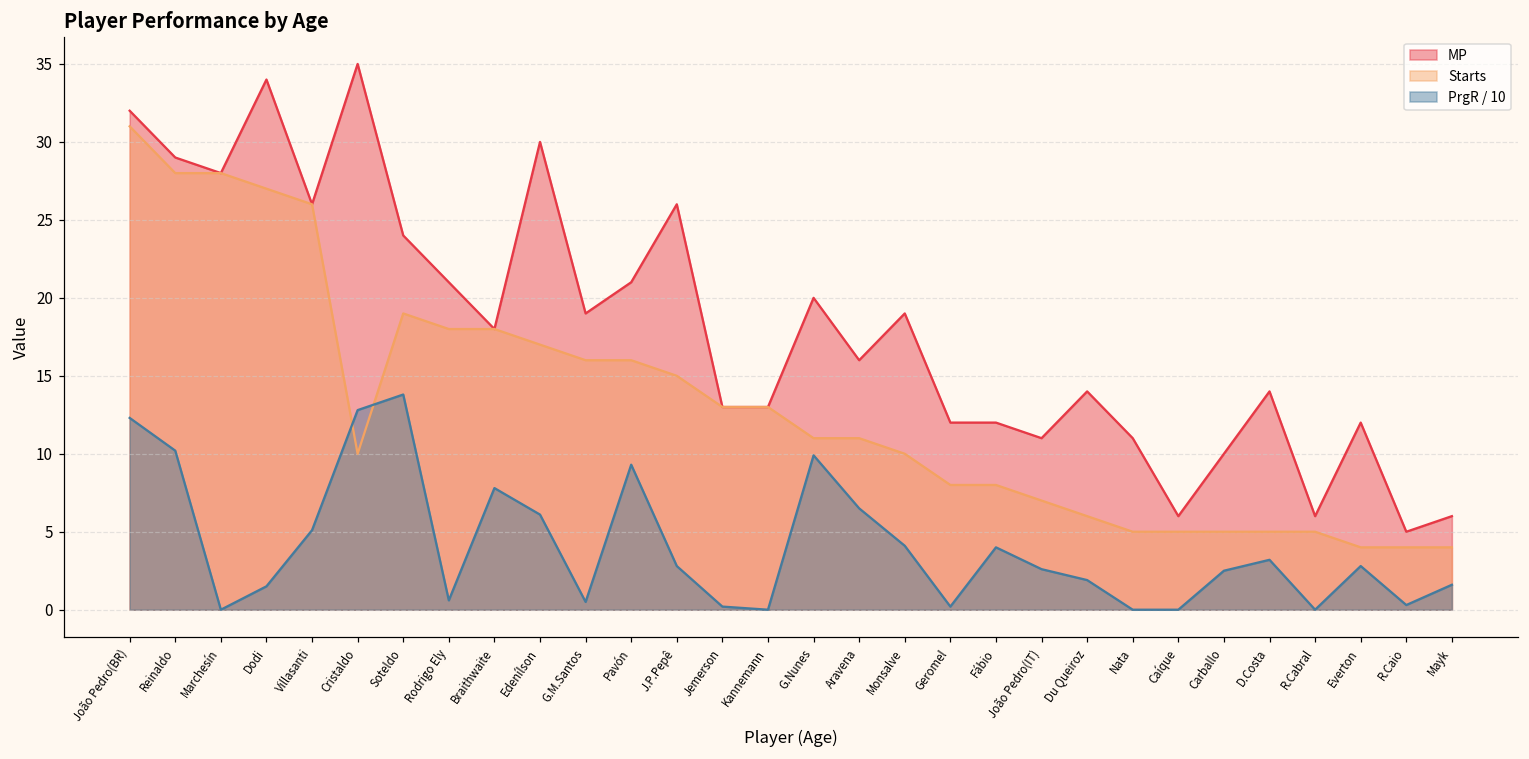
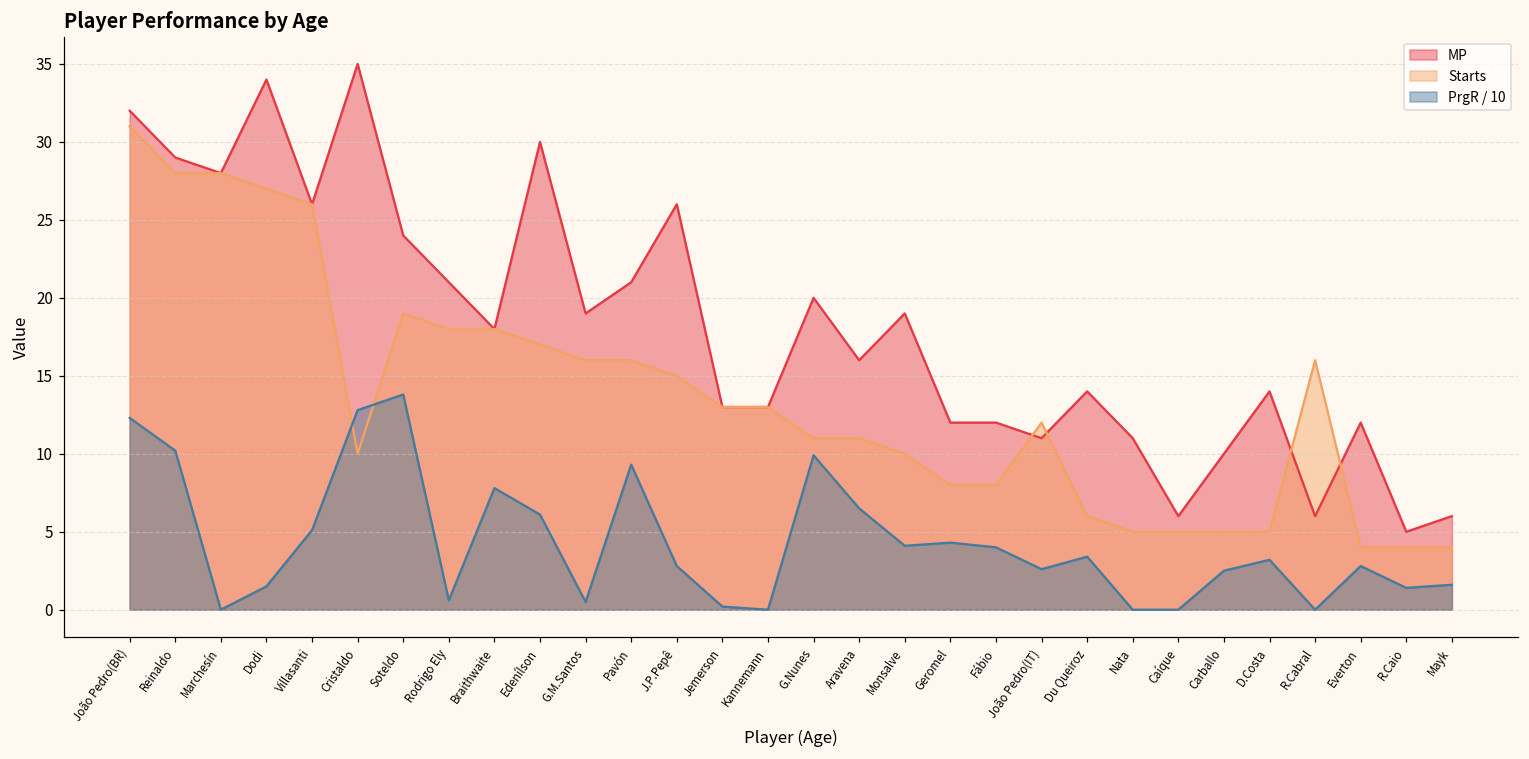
  {
    "MP": {
      "João Pedro(BR)": 32.0,
      "Reinaldo": 29.0,
      "Dodi": 34.0,
      "Cristaldo": 35.0,
      "Soteldo": 24.0,
      "Rodrigo Ely": 21.0,
      "Edenílson": 30.0,
      "G.M.Santos": 19.0,
      "Pavón": 21.0,
      "J.P.Pepê": 26.0,
      "G.Nunes": 20.0,
      "Aravena": 16.0,
      "Monsalve": 19.0,
      "Geromel": 12.0,
      "Fábio": 12.0,
      "João Pedro(IT)": 11.0,
      "Du Queiroz": 14.0,
      "Nata": 11.0,
      "Caíque": 6.0,
      "Carballo": 10.0,
      "D.Costa": 14.0,
      "R.Cabral": 6.0,
      "Everton": 12.0,
      "R.Caio": 5.0,
      "Mayk": 6.0
    },
    "Starts": {
      "João Pedro(BR)": 31,
      "Reinaldo": 28,
      "Dodi": 27,
      "Cristaldo": 10,
      "Soteldo": 19,
      "Rodrigo Ely": 18,
      "Edenílson": 17,
      "G.M.Santos": 16,
      "Pavón": 16,
      "J.P.Pepê": 15,
      "G.Nunes": 11,
      "Aravena": 11,
      "Monsalve": 10,
      "Geromel": 8,
      "Fábio": 8,
-     "João Pedro(IT)": 7,
+     "João Pedro(IT)": 12,
      "Du Queiroz": 6,
      "Nata": 5,
      "Caíque": 5,
      "Carballo": 5,
      "D.Costa": 5,
-     "R.Cabral": 5,
+     "R.Cabral": 16,
      "Everton": 4,
      "R.Caio": 4,
      "Mayk": 4
    },
    "PrgR / 10": {
      "João Pedro(BR)": 12.3,
      "Reinaldo": 10.2,
      "Marchesín": 0.0,
      "Dodi": 1.5,
      "Villasanti": 5.1,
      "Cristaldo": 12.8,
      "Soteldo": 13.8,
      "Rodrigo Ely": 0.6,
      "Braithwaite": 7.8,
      "Edenílson": 6.1,
      "G.M.Santos": 0.5,
      "Pavón": 9.3,
      "J.P.Pepê": 2.8,
      "Jemerson": 0.2,
      "Kannemann": 0.0,
      "G.Nunes": 9.9,
      "Aravena": 6.5,
      "Monsalve": 4.1,
-     "Geromel": 0.2,
+     "Geromel": 4.3,
      "Fábio": 4.0,
      "João Pedro(IT)": 2.6,
-     "Du Queiroz": 1.9,
+     "Du Queiroz": 3.4,
      "Nata": 0.0,
      "Caíque": 0.0,
      "Carballo": 2.5,
      "D.Costa": 3.2,
      "R.Cabral": 0.0,
      "Everton": 2.8,
-     "R.Caio": 0.3,
+     "R.Caio": 1.4,
      "Mayk": 1.6
    }
  }
